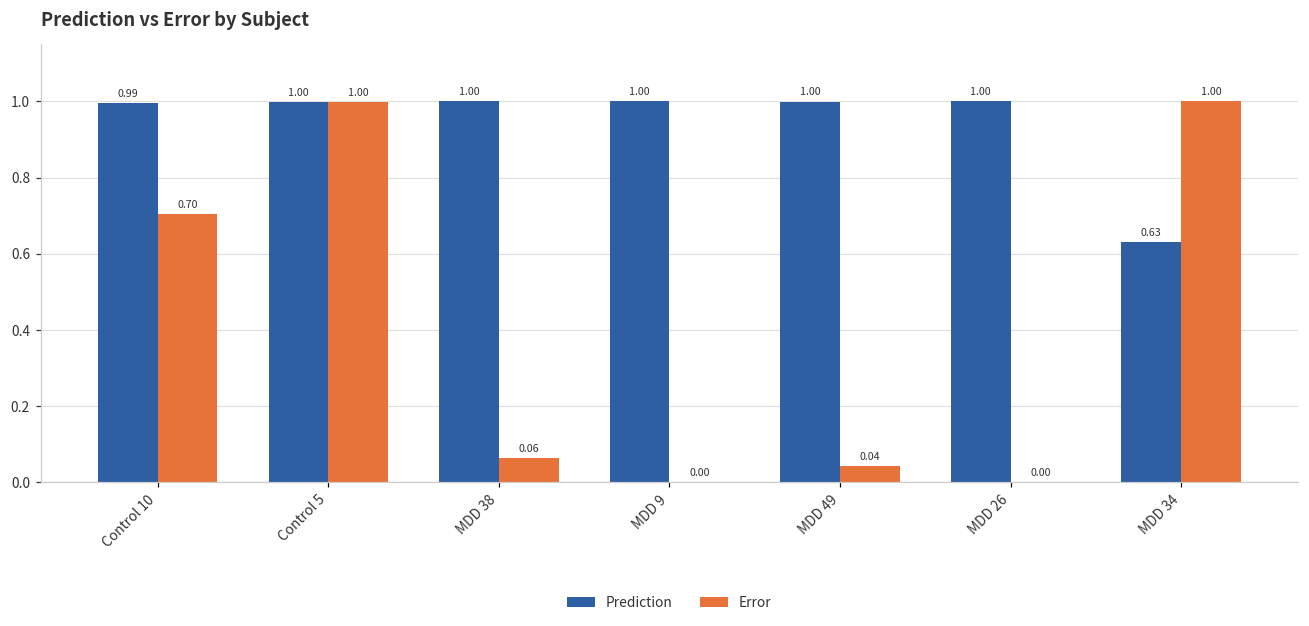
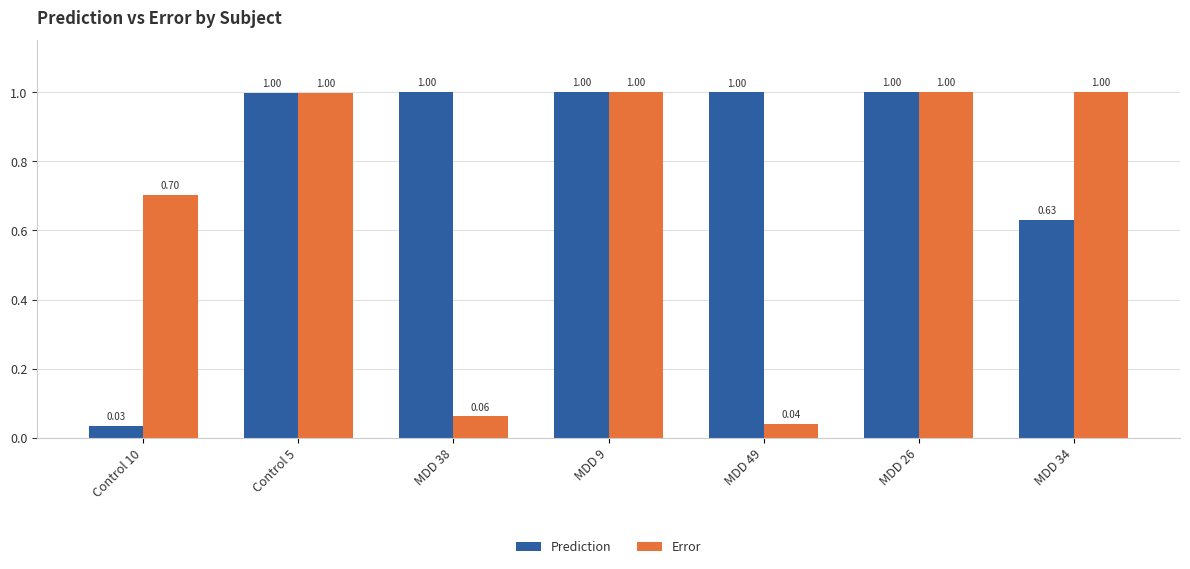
  {
    "Prediction": {
-     "Control 10": 0.99,
+     "Control 10": 0.03,
      "Control 5": 1.00,
      "MDD 38": 1.00,
      "MDD 9": 1.00,
      "MDD 49": 1.00,
      "MDD 26": 1.00,
      "MDD 34": 0.63
    },
    "Error": {
      "Control 10": 0.70,
      "Control 5": 1.00,
      "MDD 38": 0.06,
-     "MDD 9": 0.00,
+     "MDD 9": 1.00,
      "MDD 49": 0.04,
-     "MDD 26": 0.00,
+     "MDD 26": 1.00,
      "MDD 34": 1.00
    }
  }
